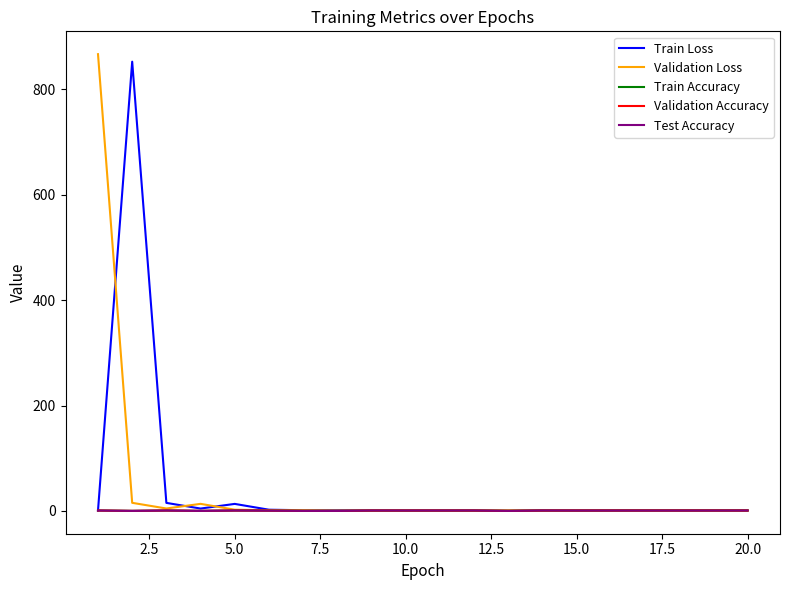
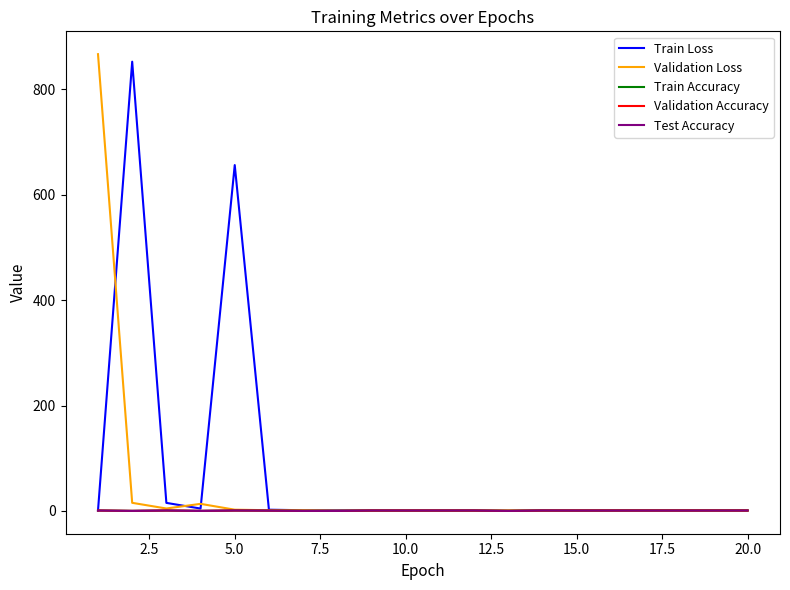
  {
    "Train Loss": {
-     "5.0": 10
+     "5.0": 660
    }
  }
